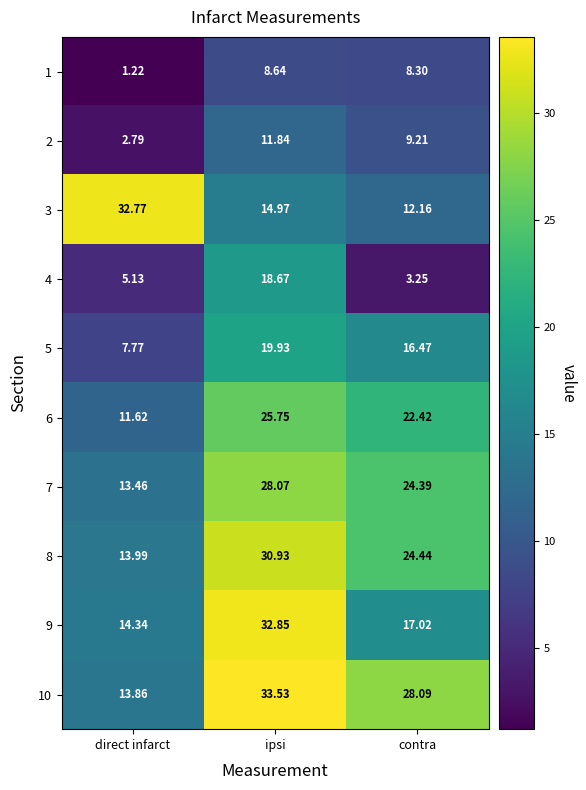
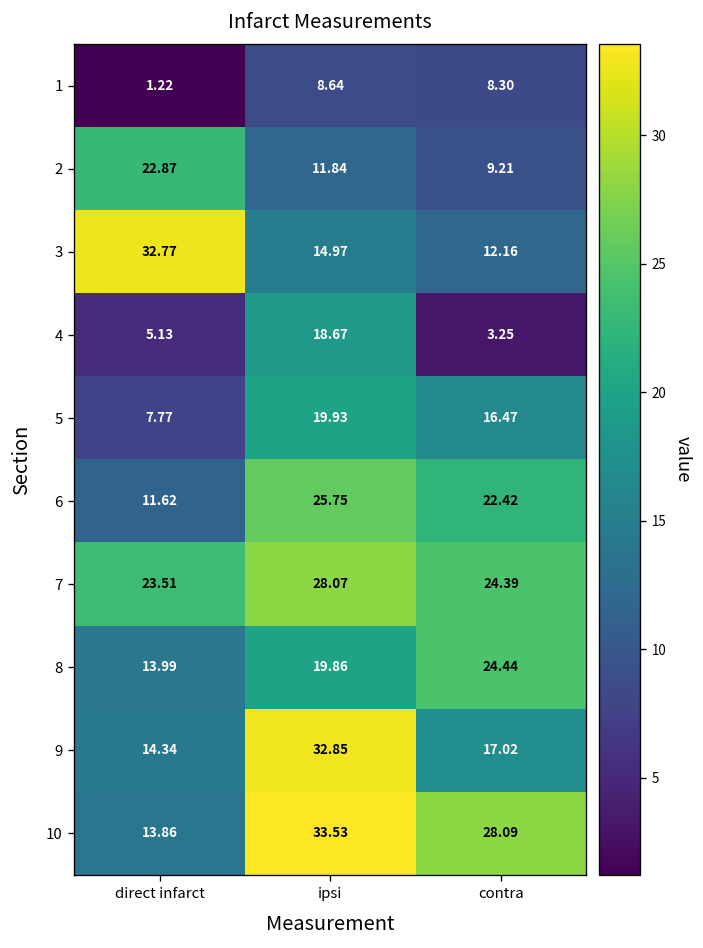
  {
    "1": {
      "direct infarct": 1.22,
      "ipsi": 8.64,
      "contra": 8.30
    },
    "2": {
-     "direct infarct": 2.79,
+     "direct infarct": 22.87,
      "ipsi": 11.84,
      "contra": 9.21
    },
    "3": {
      "direct infarct": 32.77,
      "ipsi": 14.97,
      "contra": 12.16
    },
    "4": {
      "direct infarct": 5.13,
      "ipsi": 18.67,
      "contra": 3.25
    },
    "5": {
      "direct infarct": 7.77,
      "ipsi": 19.93,
      "contra": 16.47
    },
    "6": {
      "direct infarct": 11.62,
      "ipsi": 25.75,
      "contra": 22.42
    },
    "7": {
-     "direct infarct": 13.46,
+     "direct infarct": 23.51,
      "ipsi": 28.07,
      "contra": 24.39
    },
    "8": {
      "direct infarct": 13.99,
-     "ipsi": 30.93,
+     "ipsi": 19.86,
      "contra": 24.44
    },
    "9": {
      "direct infarct": 14.34,
      "ipsi": 32.85,
      "contra": 17.02
    },
    "10": {
      "direct infarct": 13.86,
      "ipsi": 33.53,
      "contra": 28.09
    }
  }
